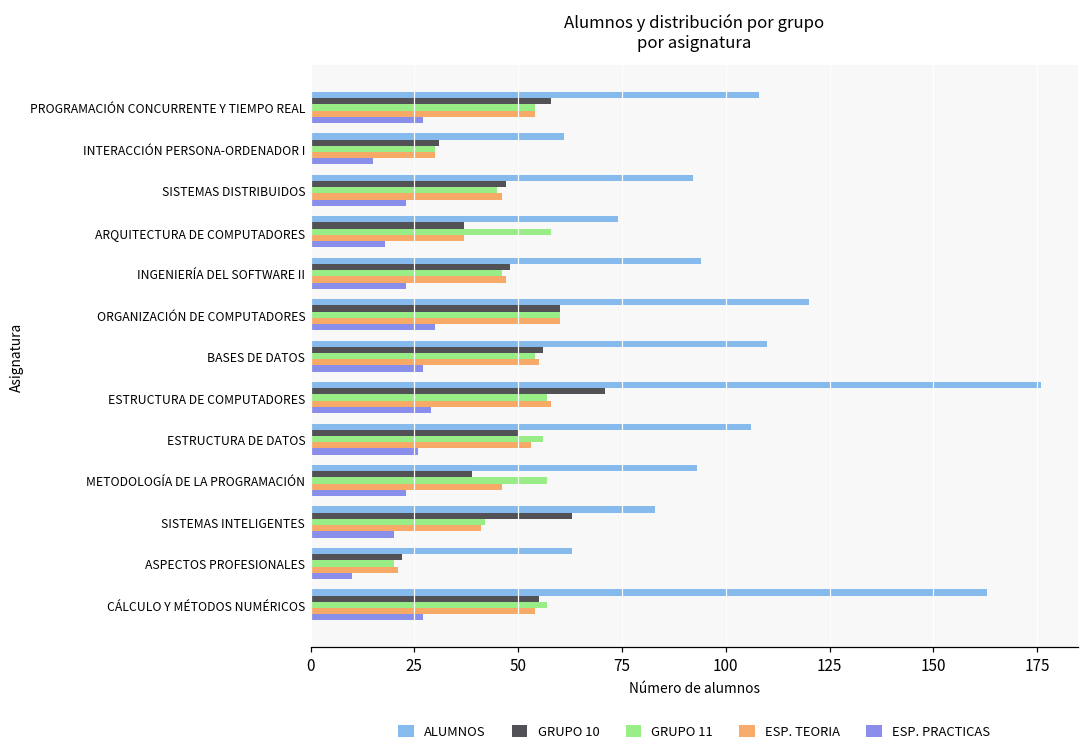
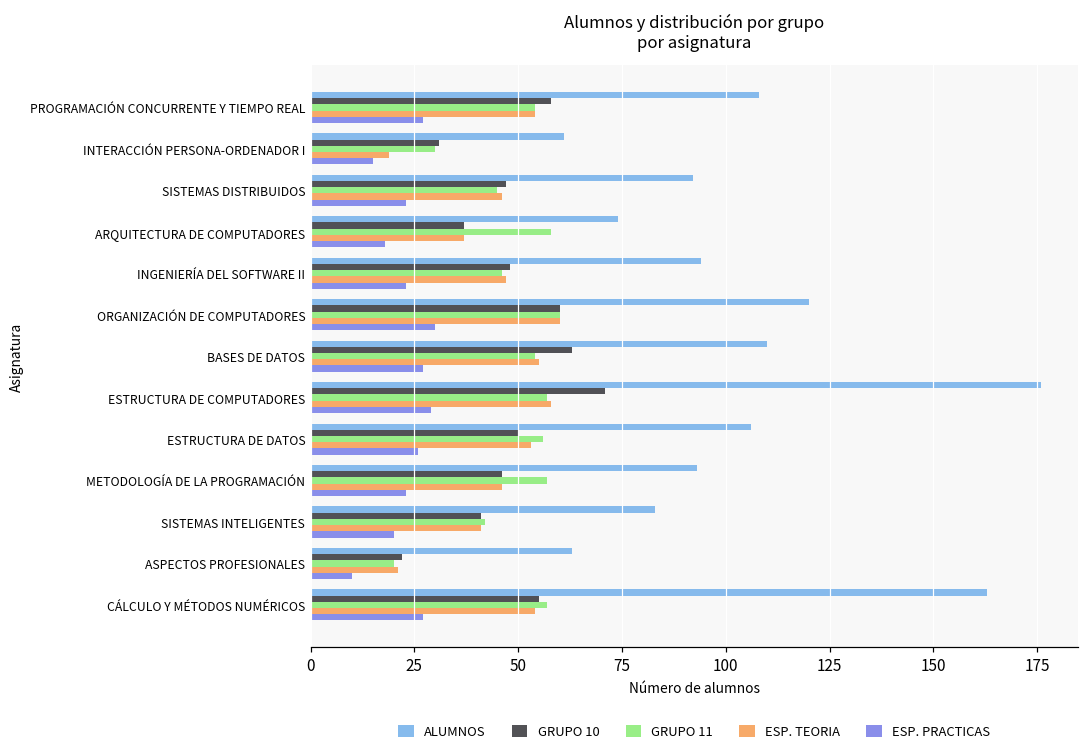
  {
    "GRUPO 10": {
      "PROGRAMACIÓN CONCURRENTE Y TIEMPO REAL": 58,
      "INTERACCIÓN PERSONA-ORDENADOR I": 31,
      "SISTEMAS DISTRIBUIDOS": 47,
      "ARQUITECTURA DE COMPUTADORES": 37,
      "INGENIERÍA DEL SOFTWARE II": 48,
      "ORGANIZACIÓN DE COMPUTADORES": 60,
-     "BASES DE DATOS": 56,
+     "BASES DE DATOS": 63,
      "ESTRUCTURA DE COMPUTADORES": 71,
      "ESTRUCTURA DE DATOS": 50,
-     "METODOLOGÍA DE LA PROGRAMACIÓN": 39,
-     "SISTEMAS INTELIGENTES": 63,
+     "METODOLOGÍA DE LA PROGRAMACIÓN": 46,
+     "SISTEMAS INTELIGENTES": 41,
      "ASPECTOS PROFESIONALES": 22,
      "CÁLCULO Y MÉTODOS NUMÉRICOS": 55
    },
    "GRUPO 11": {
      "PROGRAMACIÓN CONCURRENTE Y TIEMPO REAL": 54,
      "INTERACCIÓN PERSONA-ORDENADOR I": 30,
      "SISTEMAS DISTRIBUIDOS": 45,
      "ARQUITECTURA DE COMPUTADORES": 58,
      "INGENIERÍA DEL SOFTWARE II": 46,
      "ORGANIZACIÓN DE COMPUTADORES": 60,
      "BASES DE DATOS": 54,
      "ESTRUCTURA DE COMPUTADORES": 57,
      "ESTRUCTURA DE DATOS": 56,
      "METODOLOGÍA DE LA PROGRAMACIÓN": 57,
      "SISTEMAS INTELIGENTES": 42,
      "ASPECTOS PROFESIONALES": 20,
      "CÁLCULO Y MÉTODOS NUMÉRICOS": 57
    },
    "ESP. TEORIA": {
      "PROGRAMACIÓN CONCURRENTE Y TIEMPO REAL": 54,
-     "INTERACCIÓN PERSONA-ORDENADOR I": 30,
+     "INTERACCIÓN PERSONA-ORDENADOR I": 19,
      "SISTEMAS DISTRIBUIDOS": 46,
      "ARQUITECTURA DE COMPUTADORES": 37,
      "INGENIERÍA DEL SOFTWARE II": 47,
      "ORGANIZACIÓN DE COMPUTADORES": 60,
      "BASES DE DATOS": 55,
      "ESTRUCTURA DE COMPUTADORES": 58,
      "ESTRUCTURA DE DATOS": 53,
      "METODOLOGÍA DE LA PROGRAMACIÓN": 46,
      "SISTEMAS INTELIGENTES": 41,
      "ASPECTOS PROFESIONALES": 21,
      "CÁLCULO Y MÉTODOS NUMÉRICOS": 54
    }
  }
